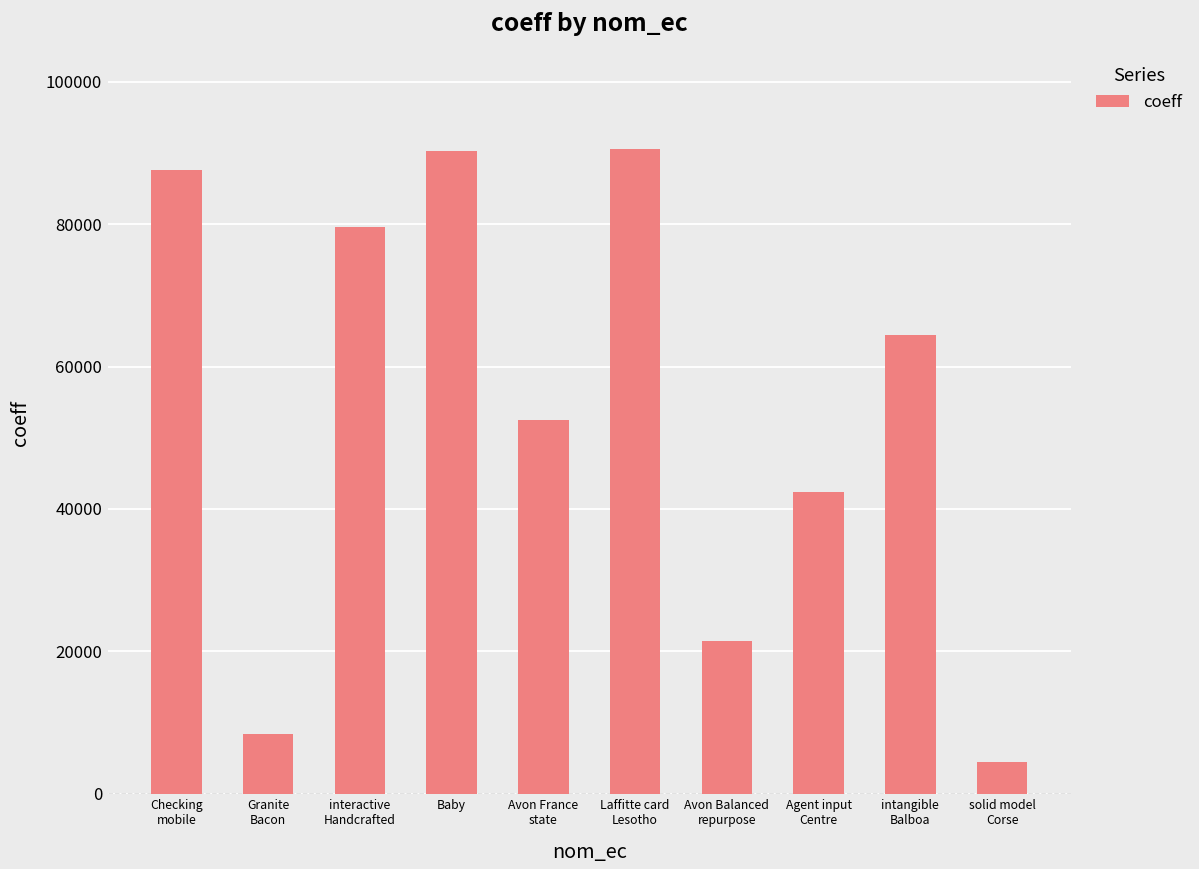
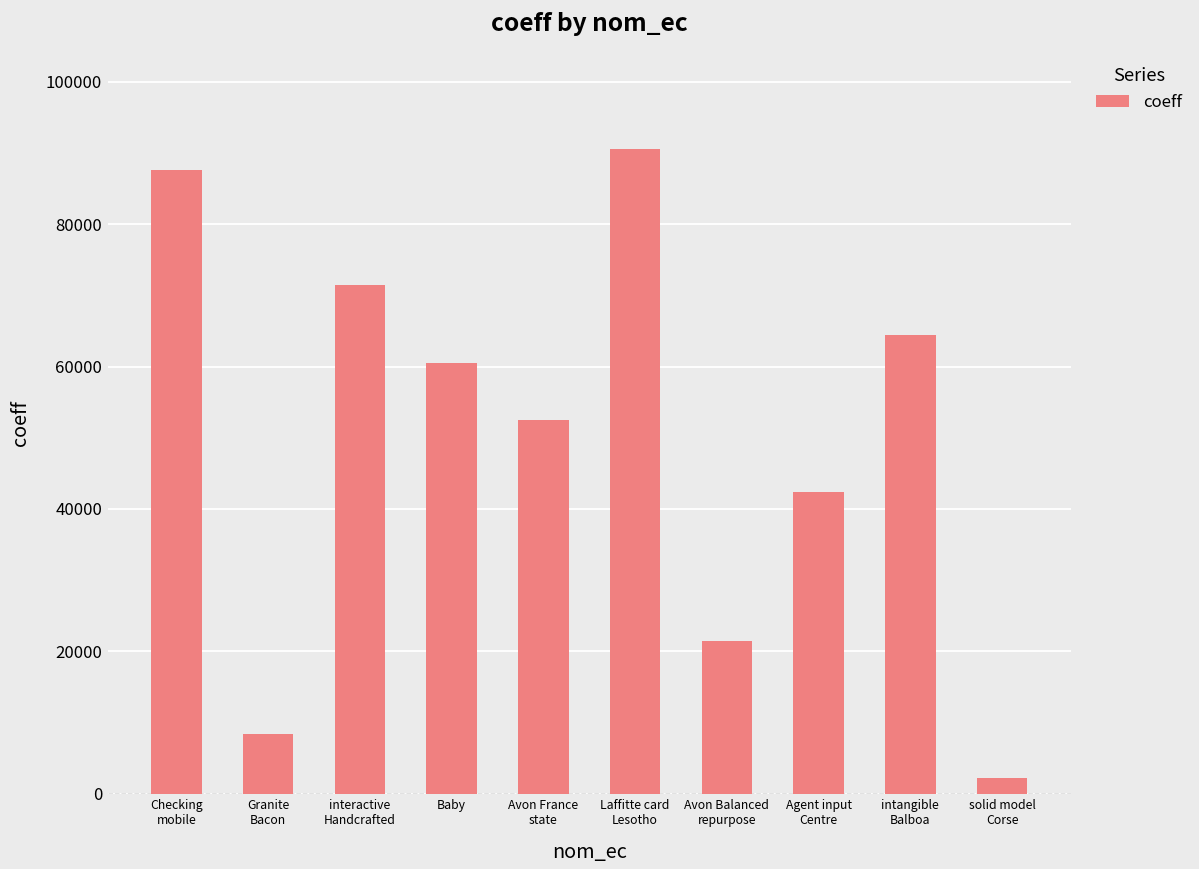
  {
    "Checking mobile": 88000,
    "Granite Bacon": 8000,
-   "interactive Handcrafted": 80000,
-   "Baby": 90000,
+   "interactive Handcrafted": 71000,
+   "Baby": 60000,
    "Avon France state": 52000,
    "Laffitte card Lesotho": 91000,
    "Avon Balanced repurpose": 21000,
    "Agent input Centre": 42000,
    "intangible Balboa": 64000,
-   "solid model Corse": 4000
+   "solid model Corse": 2000
  }
